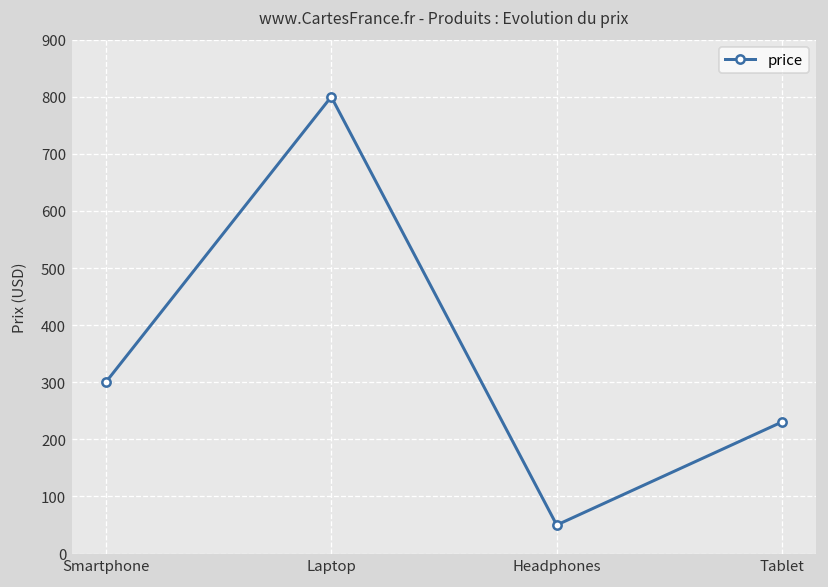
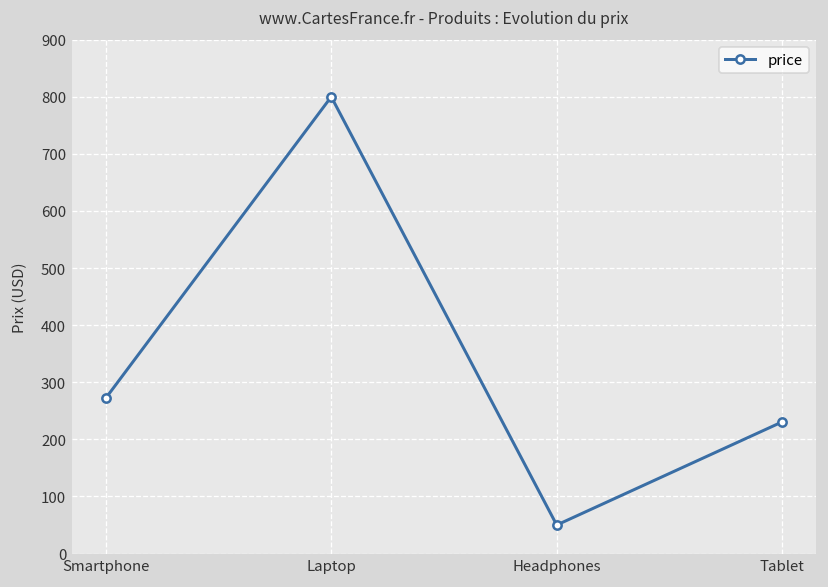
  {
-   "Smartphone": 300,
+   "Smartphone": 270,
    "Laptop": 800,
    "Headphones": 50,
    "Tablet": 230
  }
